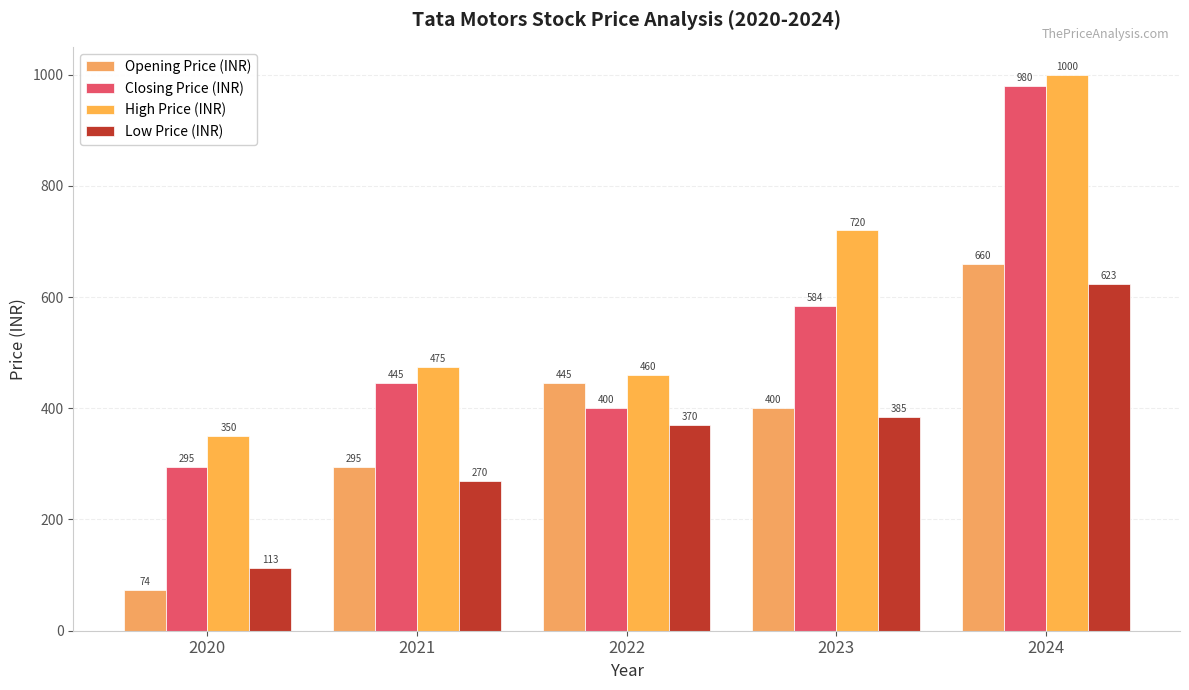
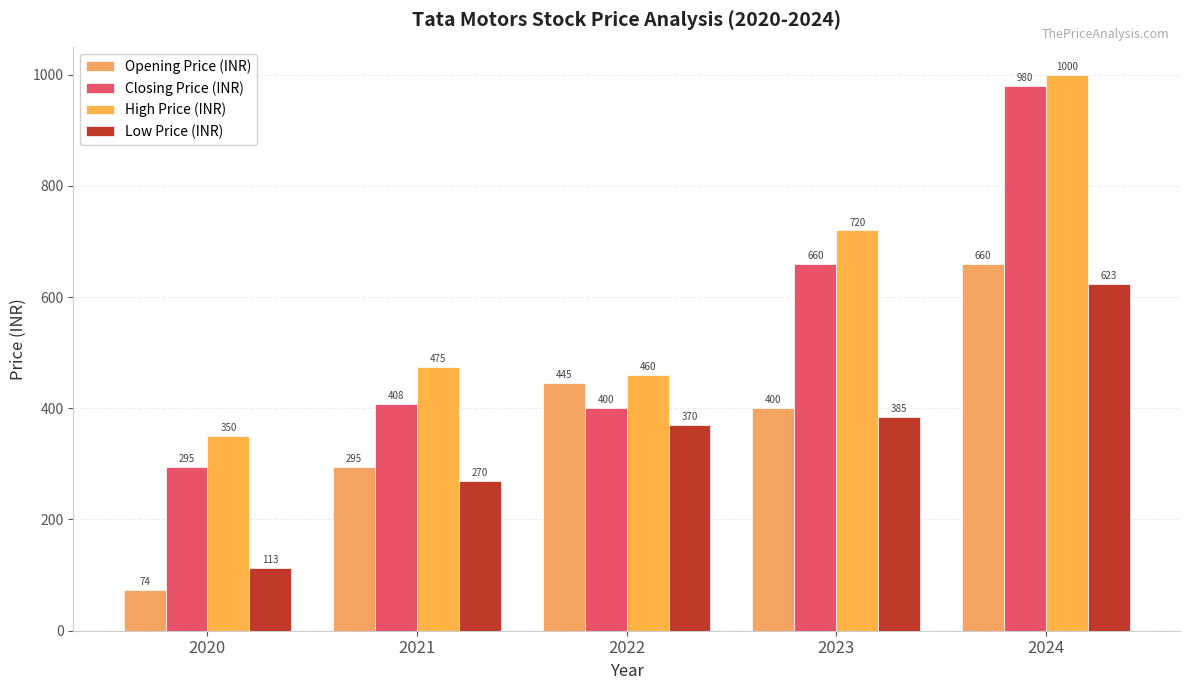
  {
    "Closing Price (INR)": {
      "2020": 295,
-     "2021": 445,
+     "2021": 408,
      "2022": 400,
-     "2023": 584,
+     "2023": 660,
      "2024": 980
    },
    "Low Price (INR)": {
      "2020": 113,
      "2021": 270,
      "2022": 370,
      "2023": 385,
      "2024": 623
    }
  }
